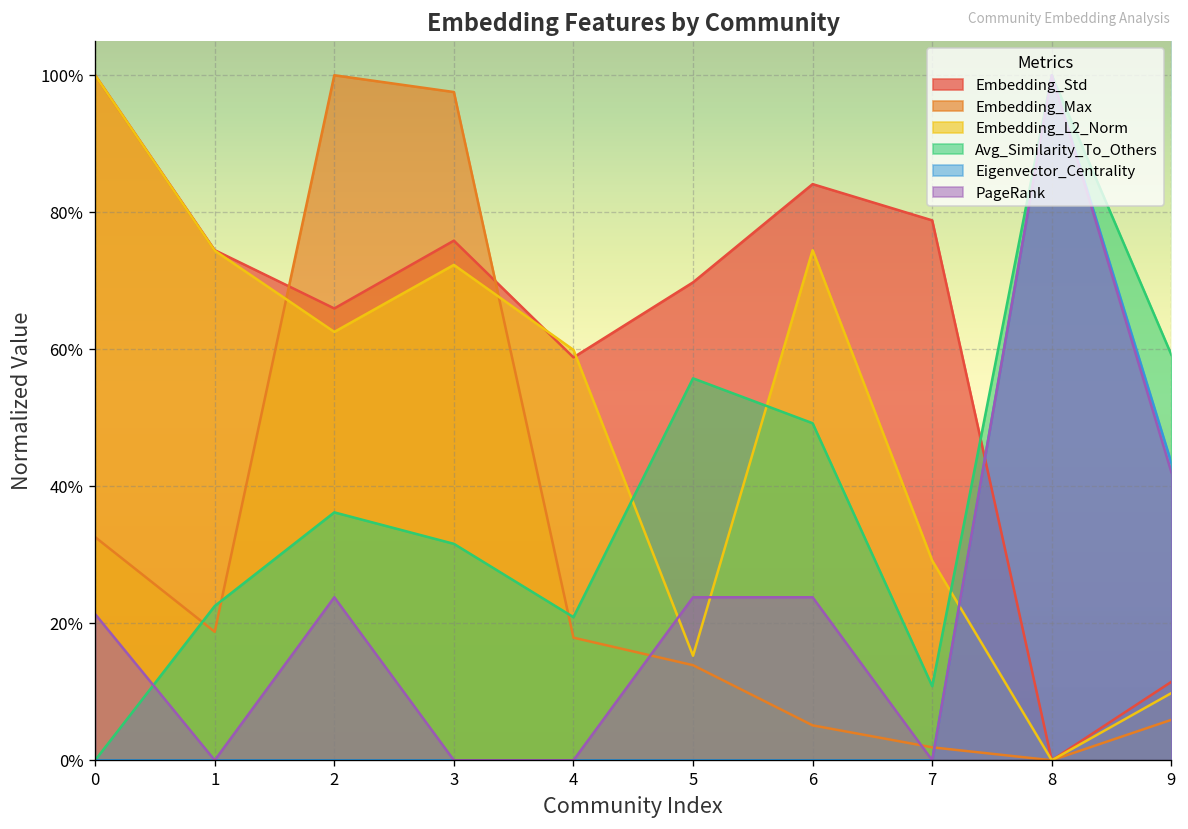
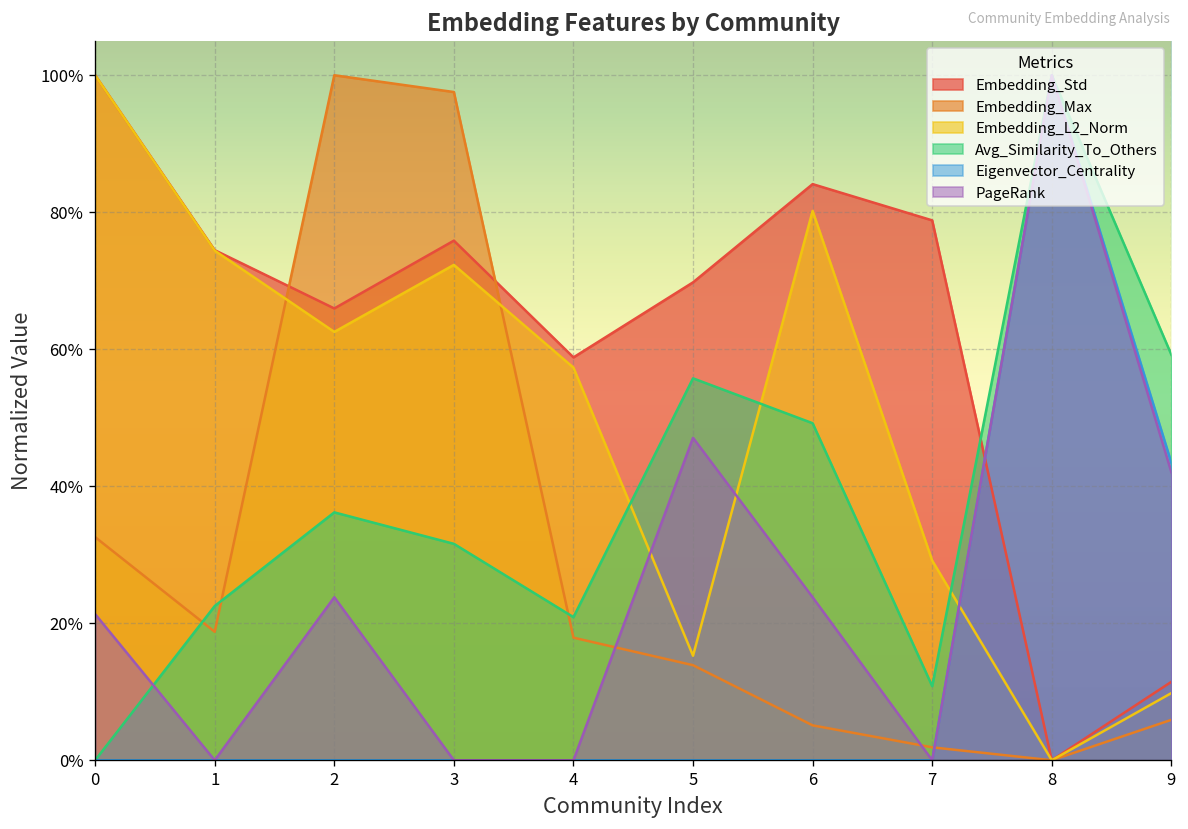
  {
    "Embedding_L2_Norm": {
      "2": "63%",
      "3": "72%",
-     "4": "60%",
+     "4": "57%",
      "5": "15%",
-     "6": "74%",
+     "6": "80%",
      "7": "29%",
      "9": "10%"
    },
    "Avg_Similarity_To_Others": {
      "1": "23%",
      "2": "36%",
      "3": "32%",
      "4": "21%",
      "5": "56%",
      "6": "49%",
      "7": "11%",
      "9": "59%"
    },
    "Eigenvector_Centrality": {
      "2": "0%",
      "5": "0%",
      "6": "0%",
      "9": "43%"
    },
    "PageRank": {
      "0": "21%",
      "2": "24%",
-     "5": "24%",
+     "5": "47%",
      "6": "24%",
      "9": "42%"
    }
  }
